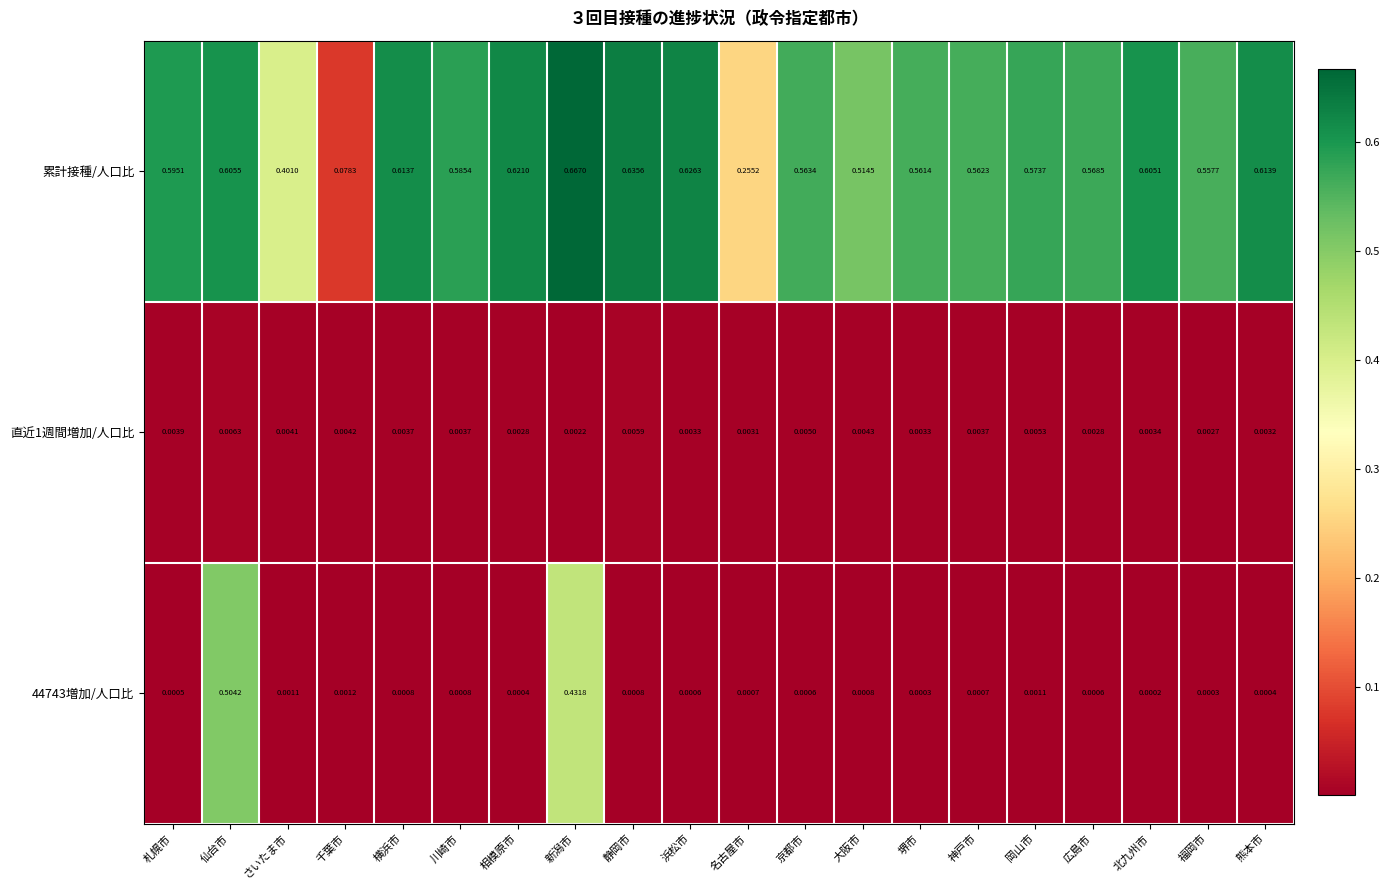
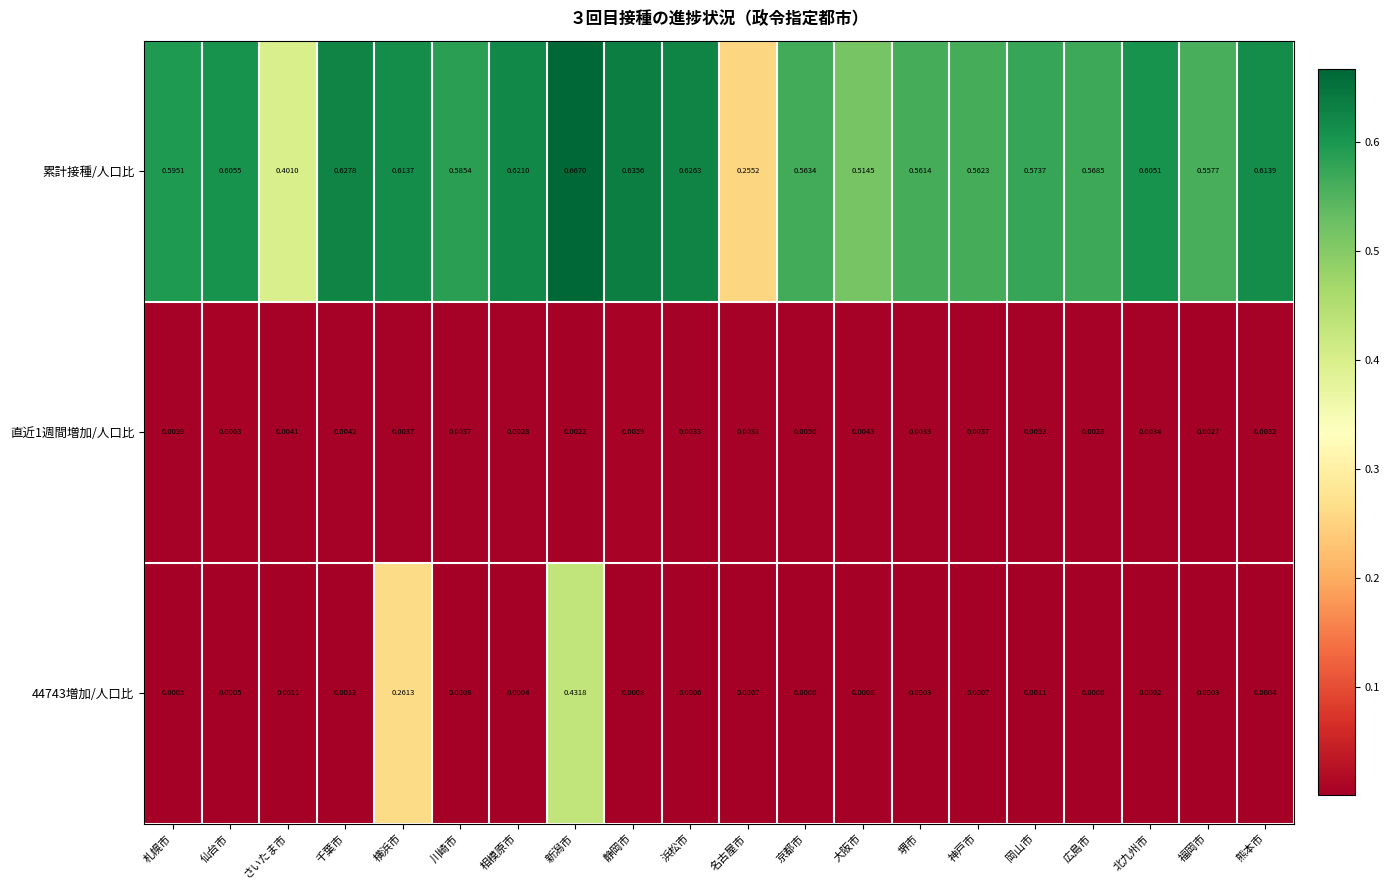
  {
    "累計接種/人口比": {
      "札幌市": 0.5951,
      "仙台市": 0.6055,
      "さいたま市": 0.4010,
-     "千葉市": 0.0783,
+     "千葉市": 0.6278,
      "横浜市": 0.6137,
      "川崎市": 0.5854,
      "相模原市": 0.6210,
      "新潟市": 0.6670,
      "静岡市": 0.6356,
      "浜松市": 0.6263,
      "名古屋市": 0.2552,
      "京都市": 0.5634,
      "大阪市": 0.5145,
      "堺市": 0.5614,
      "神戸市": 0.5623,
      "岡山市": 0.5737,
      "広島市": 0.5685,
      "北九州市": 0.6051,
      "福岡市": 0.5577,
      "熊本市": 0.6139
    },
    "直近1週間増加/人口比": {
      "札幌市": 0.0039,
      "仙台市": 0.0063,
      "さいたま市": 0.0041,
      "千葉市": 0.0042,
      "横浜市": 0.0037,
      "川崎市": 0.0037,
      "相模原市": 0.0028,
      "新潟市": 0.0022,
      "静岡市": 0.0059,
      "浜松市": 0.0033,
      "名古屋市": 0.0031,
      "京都市": 0.0050,
      "大阪市": 0.0043,
      "堺市": 0.0033,
      "神戸市": 0.0037,
      "岡山市": 0.0053,
      "広島市": 0.0028,
      "北九州市": 0.0034,
      "福岡市": 0.0027,
      "熊本市": 0.0032
    },
    "44743増加/人口比": {
      "札幌市": 0.0005,
-     "仙台市": 0.5042,
+     "仙台市": 0.0005,
      "さいたま市": 0.0011,
      "千葉市": 0.0012,
-     "横浜市": 0.0008,
+     "横浜市": 0.2613,
      "川崎市": 0.0008,
      "相模原市": 0.0004,
      "新潟市": 0.4318,
      "静岡市": 0.0008,
      "浜松市": 0.0006,
      "名古屋市": 0.0007,
      "京都市": 0.0006,
      "大阪市": 0.0008,
      "堺市": 0.0003,
      "神戸市": 0.0007,
      "岡山市": 0.0011,
      "広島市": 0.0006,
      "北九州市": 0.0002,
      "福岡市": 0.0003,
      "熊本市": 0.0004
    }
  }
